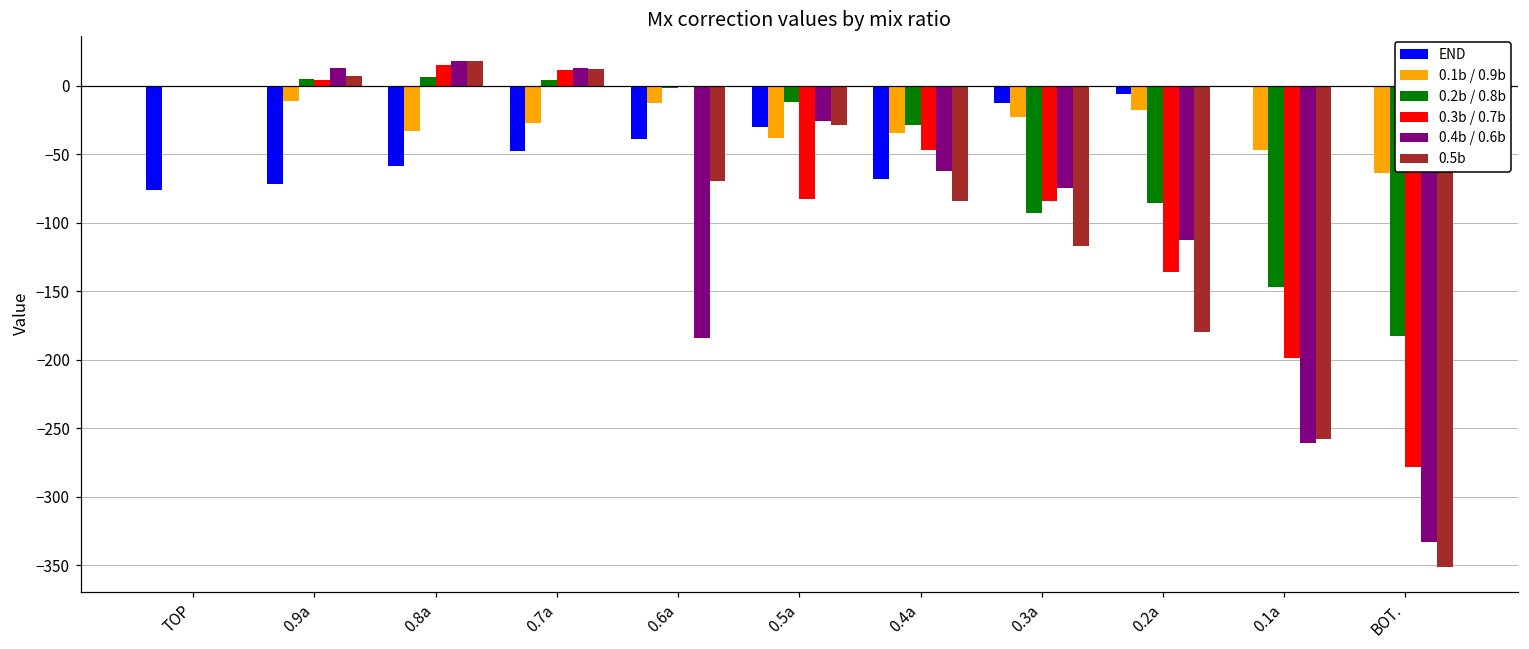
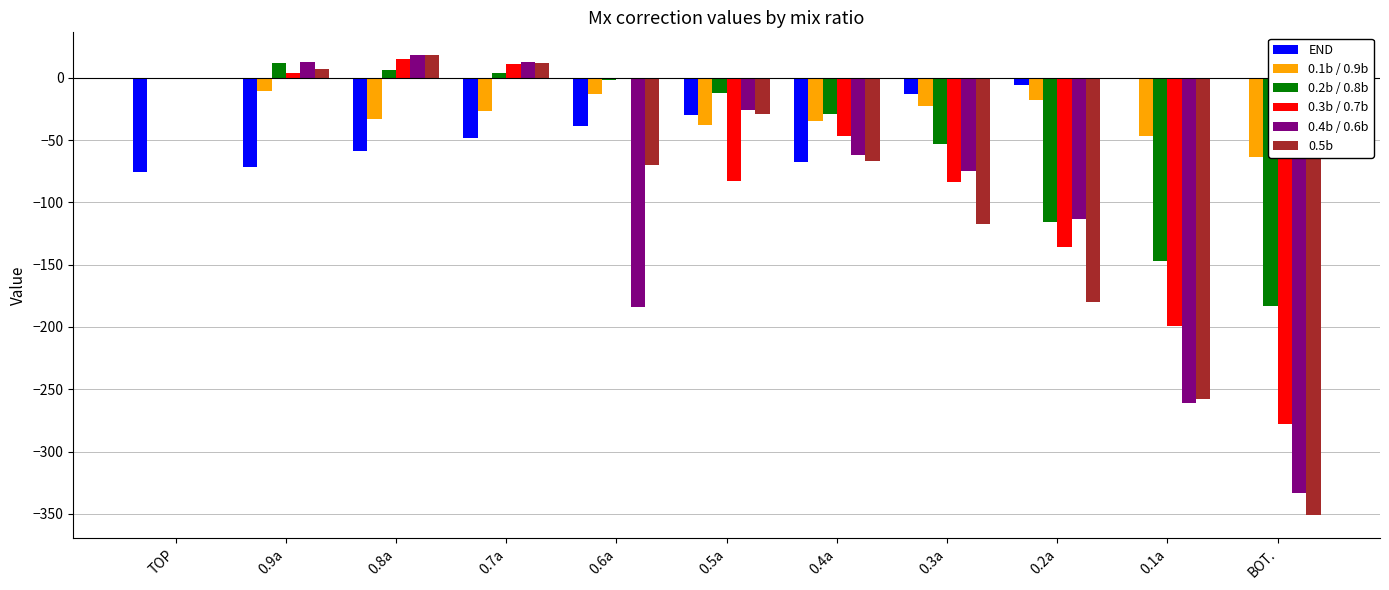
  {
    "END": {
      "TOP": -76,
      "0.9a": -72,
      "0.8a": -59,
      "0.7a": -48,
      "0.6a": -39,
      "0.5a": -30,
      "0.4a": -68,
      "0.3a": -13,
      "0.2a": -6,
      "BOT.": 0
    },
    "0.1b / 0.9b": {
      "TOP": 0,
      "0.9a": -11,
      "0.8a": -33,
      "0.7a": -27,
      "0.6a": -13,
      "0.5a": -38,
      "0.4a": -35,
      "0.3a": -23,
      "0.2a": -18,
      "0.1a": -47,
      "BOT.": -64
    },
    "0.2b / 0.8b": {
      "TOP": 0,
-     "0.9a": 5,
+     "0.9a": 12,
      "0.8a": 6,
      "0.7a": 4,
      "0.5a": -12,
      "0.4a": -29,
-     "0.3a": -93,
-     "0.2a": -86,
+     "0.3a": -53,
+     "0.2a": -116,
      "0.1a": -147,
      "BOT.": -183
    },
    "0.3b / 0.7b": {
      "TOP": 0,
      "0.9a": 4,
      "0.8a": 15,
      "0.7a": 11,
      "0.6a": 0,
      "0.5a": -83,
      "0.4a": -47,
      "0.3a": -84,
      "0.2a": -136,
      "0.1a": -199,
      "BOT.": -278
    },
    "0.4b / 0.6b": {
      "TOP": 0,
      "0.9a": 13,
      "0.8a": 18,
      "0.7a": 13,
      "0.6a": -184,
      "0.5a": -26,
      "0.4a": -62,
      "0.3a": -75,
      "0.2a": -113,
      "0.1a": -261,
      "BOT.": -333
    },
    "0.5b": {
      "TOP": 0,
      "0.9a": 7,
      "0.8a": 18,
      "0.7a": 12,
      "0.6a": -70,
      "0.5a": -29,
-     "0.4a": -84,
+     "0.4a": -67,
      "0.3a": -117,
      "0.2a": -180,
      "0.1a": -258,
      "BOT.": -351
    }
  }
